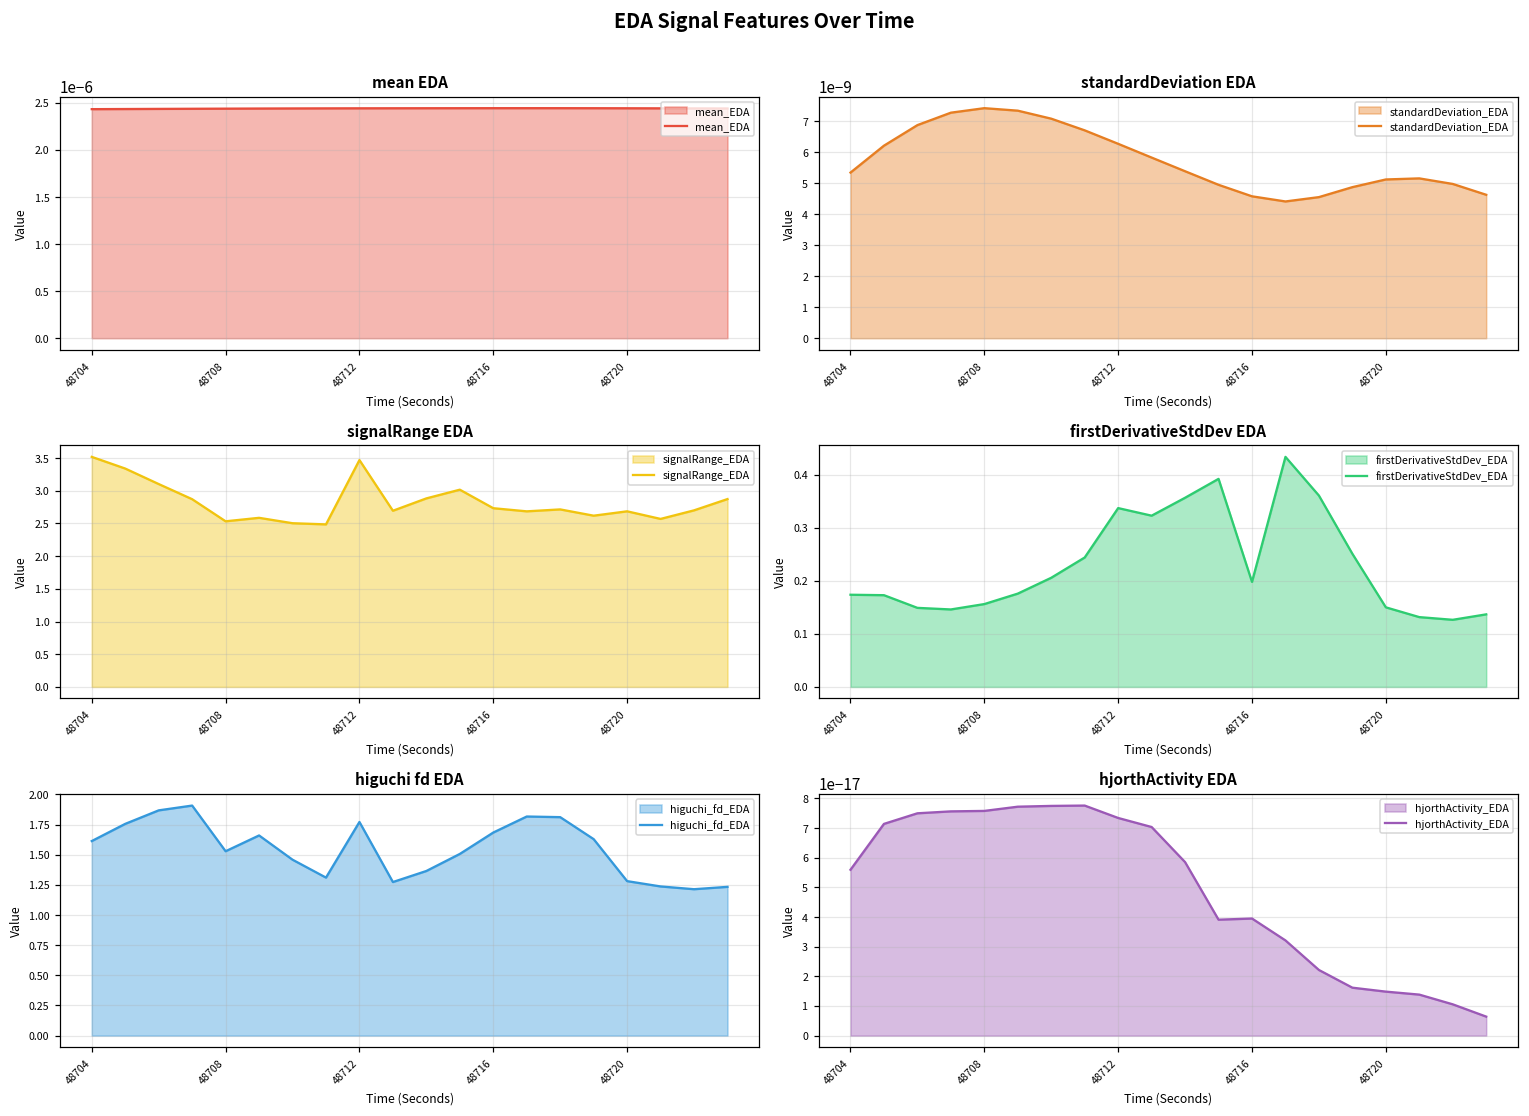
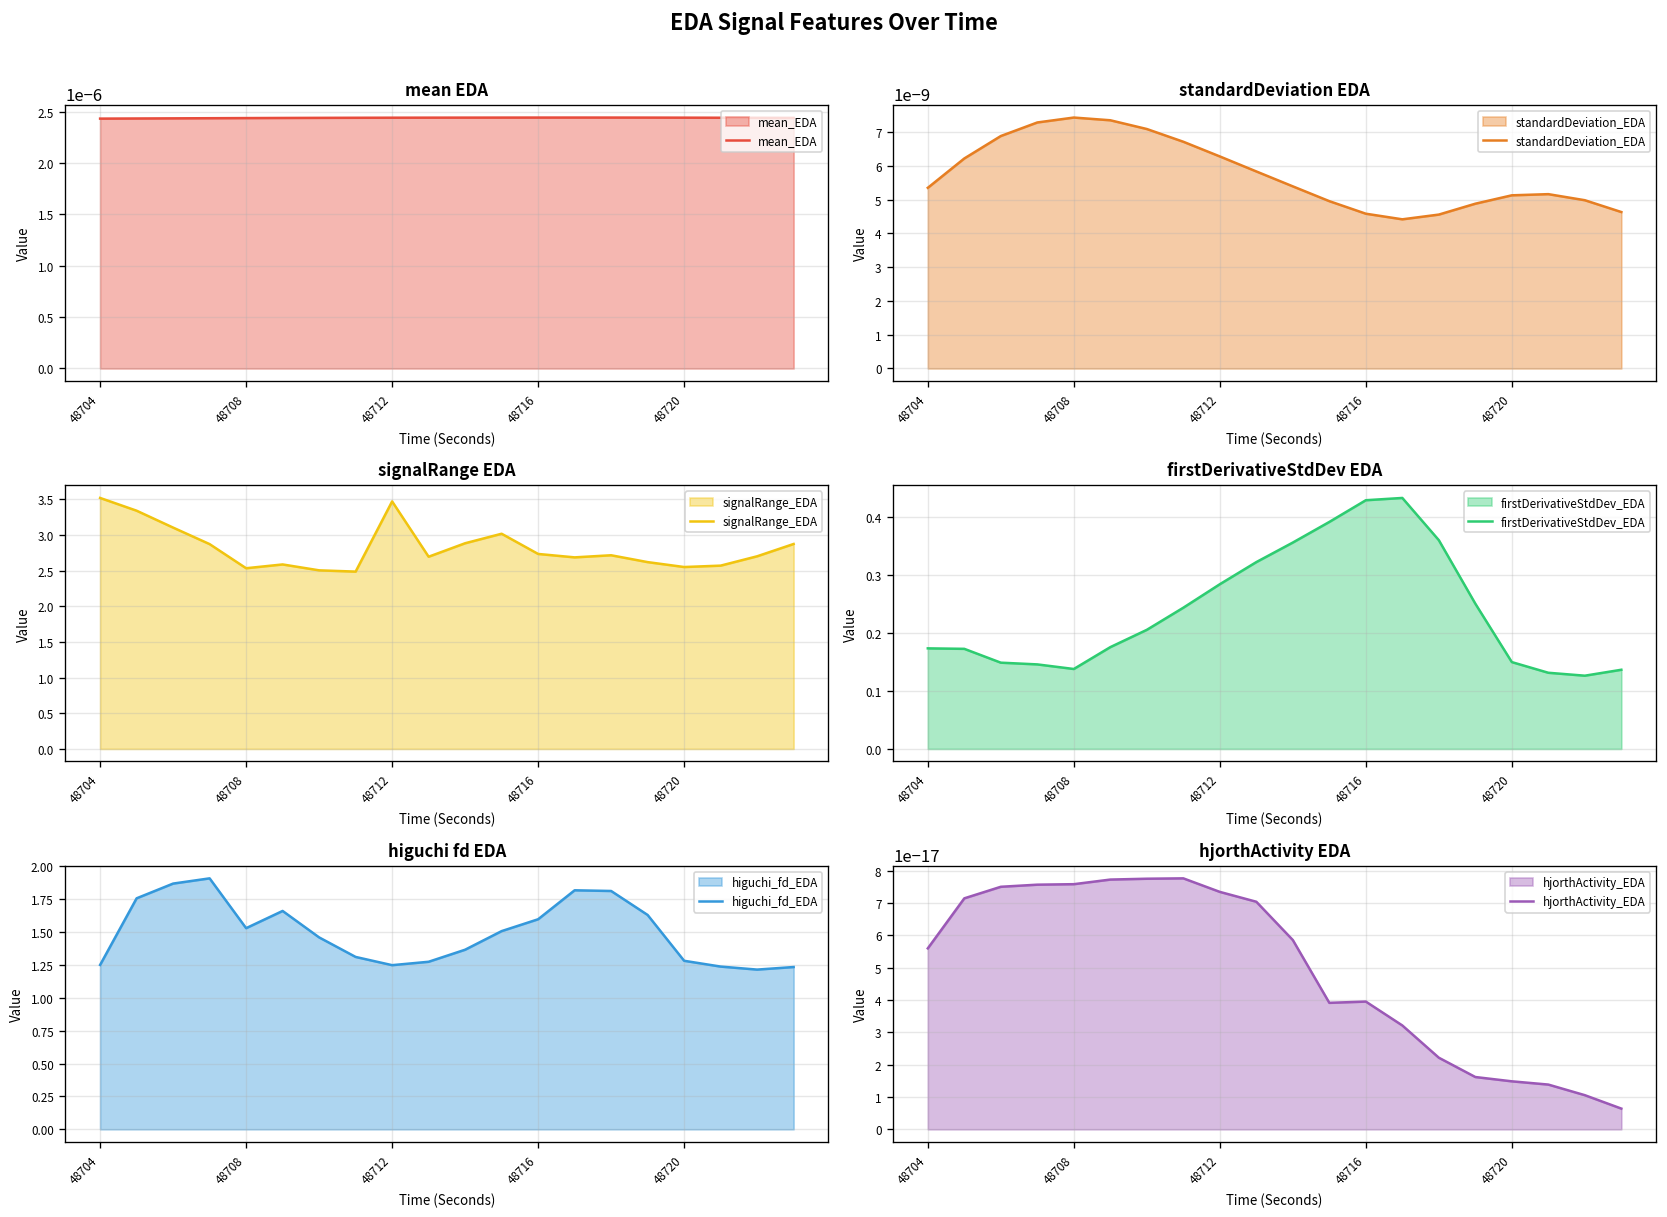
  {
    "mean EDA": {
      "48704": 0.0000024,
      "48708": 0.0000024,
      "48712": 0.0000024,
      "48716": 0.0000024,
      "48720": 0.0000024
    },
    "standardDeviation EDA": {
      "48704": 0.0000000053,
      "48708": 0.0000000074,
      "48712": 0.0000000063,
      "48716": 0.0000000046,
      "48720": 0.0000000051
    },
    "signalRange EDA": {
      "48704": 3.5,
      "48708": 2.5,
      "48712": 3.5,
      "48716": 2.7,
-     "48720": 2.7
+     "48720": 2.6
    },
    "firstDerivativeStdDev EDA": {
      "48704": 0.17,
-     "48708": 0.16,
-     "48712": 0.34,
-     "48716": 0.20,
+     "48708": 0.14,
+     "48712": 0.28,
+     "48716": 0.43,
      "48720": 0.15
    },
    "higuchi fd EDA": {
-     "48704": 1.61,
+     "48704": 1.25,
      "48708": 1.53,
-     "48712": 1.77,
-     "48716": 1.68,
+     "48712": 1.25,
+     "48716": 1.60,
      "48720": 1.28
    },
    "hjorthActivity EDA": {
      "48704": 0.000000000000,
      "48708": 0.000000000000,
      "48712": 0.000000000000,
      "48716": 0.000000000000,
      "48720": 0.000000000000
    }
  }
